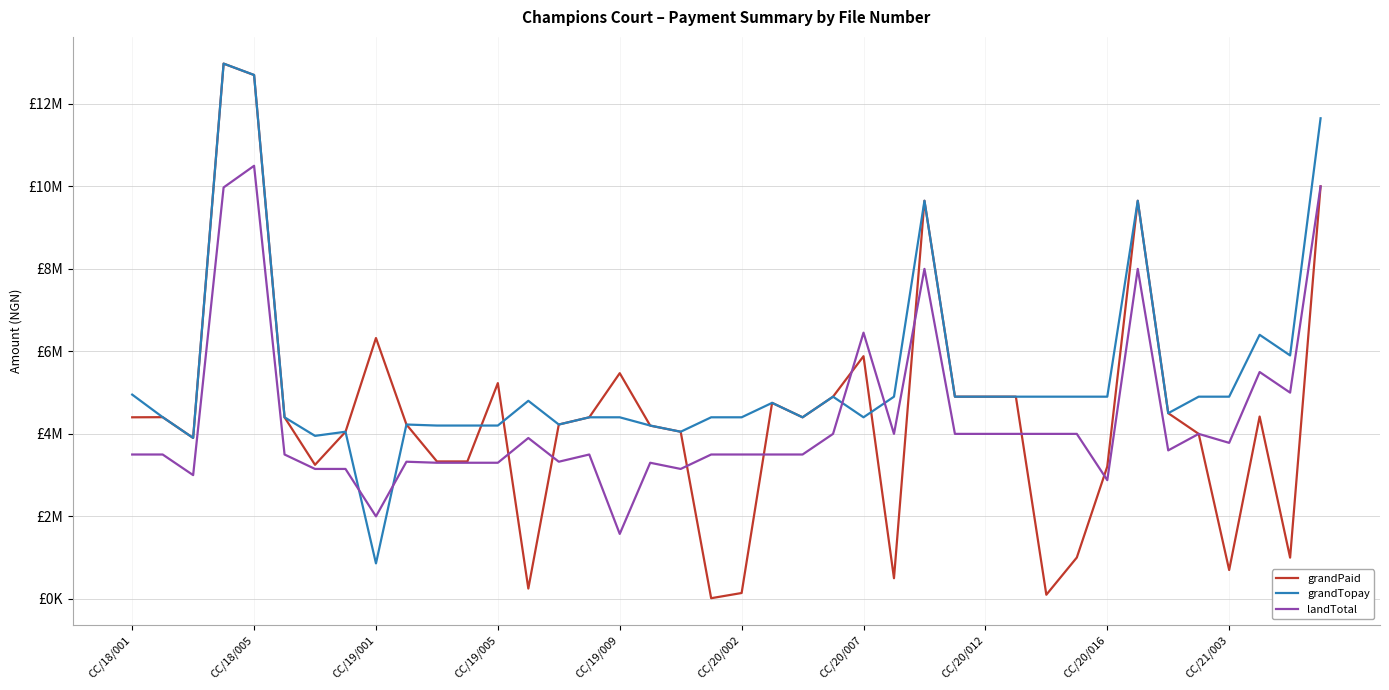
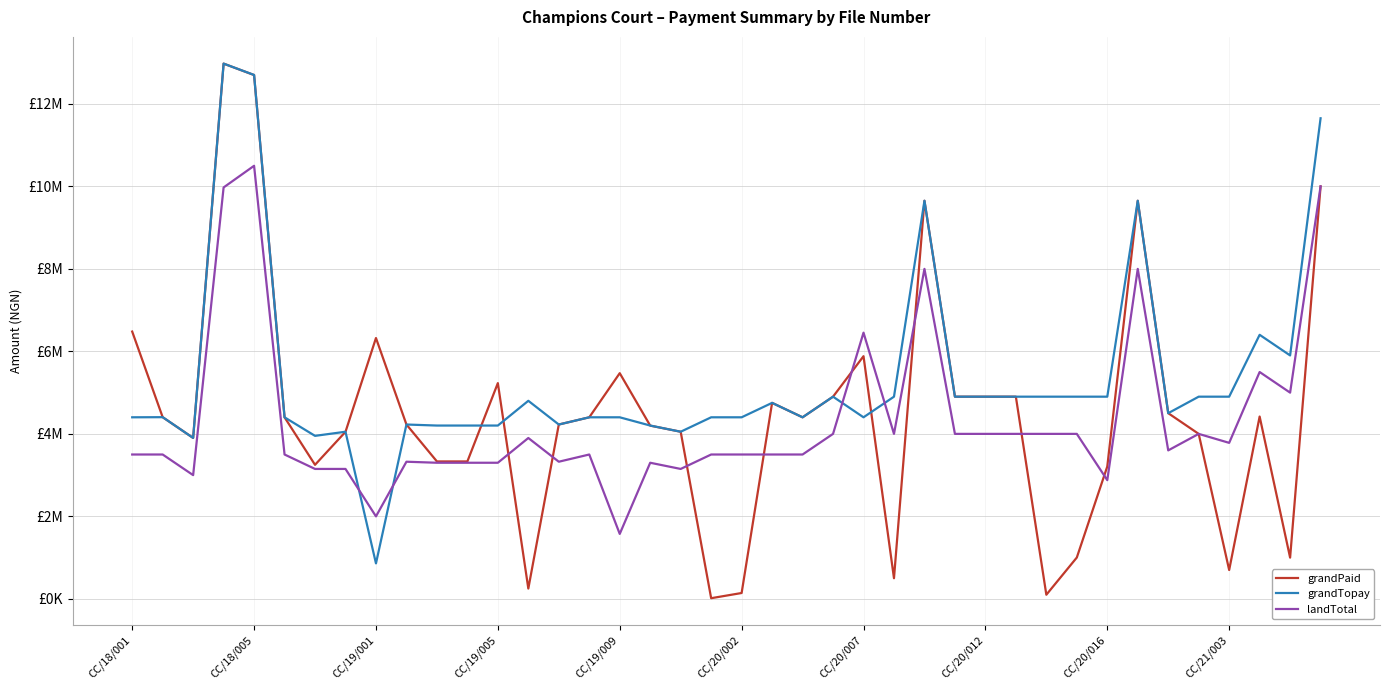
  {
    "grandPaid": {
-     "CC/18/001": "£4400000",
+     "CC/18/001": "£6500000",
      "CC/19/001": "£6300000",
      "CC/19/005": "£5200000",
      "CC/19/009": "£5500000",
      "CC/20/002": "£100000",
      "CC/20/007": "£5900000",
      "CC/20/016": "£3200000",
      "CC/21/003": "£700000"
    },
    "grandTopay": {
-     "CC/18/001": "£5000000",
+     "CC/18/001": "£4400000",
      "CC/19/001": "£900000",
      "CC/19/005": "£4200000",
      "CC/19/009": "£4400000",
      "CC/20/002": "£4400000",
      "CC/20/007": "£4400000",
      "CC/20/016": "£4900000",
      "CC/21/003": "£4900000"
    },
    "landTotal": {
      "CC/18/001": "£3500000",
      "CC/18/005": "£10500000",
      "CC/19/001": "£2000000",
      "CC/19/005": "£3300000",
      "CC/19/009": "£1600000",
      "CC/20/002": "£3500000",
      "CC/20/007": "£6500000",
      "CC/20/012": "£4000000",
      "CC/20/016": "£2900000",
      "CC/21/003": "£3800000"
    }
  }
